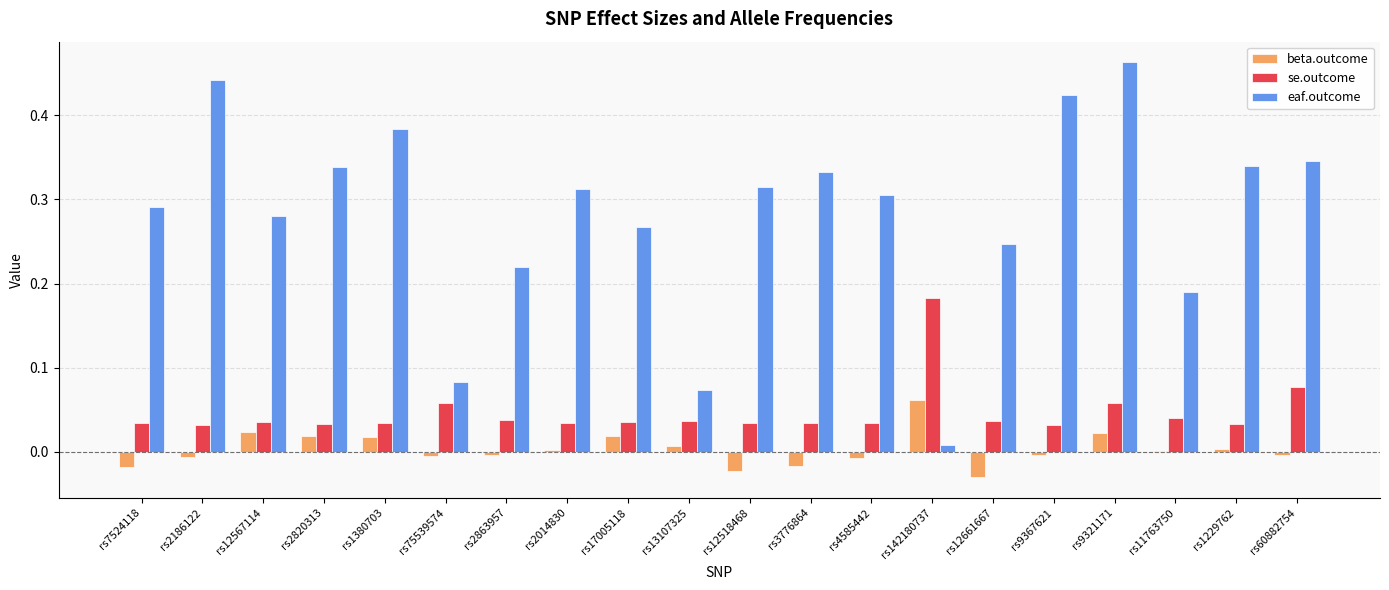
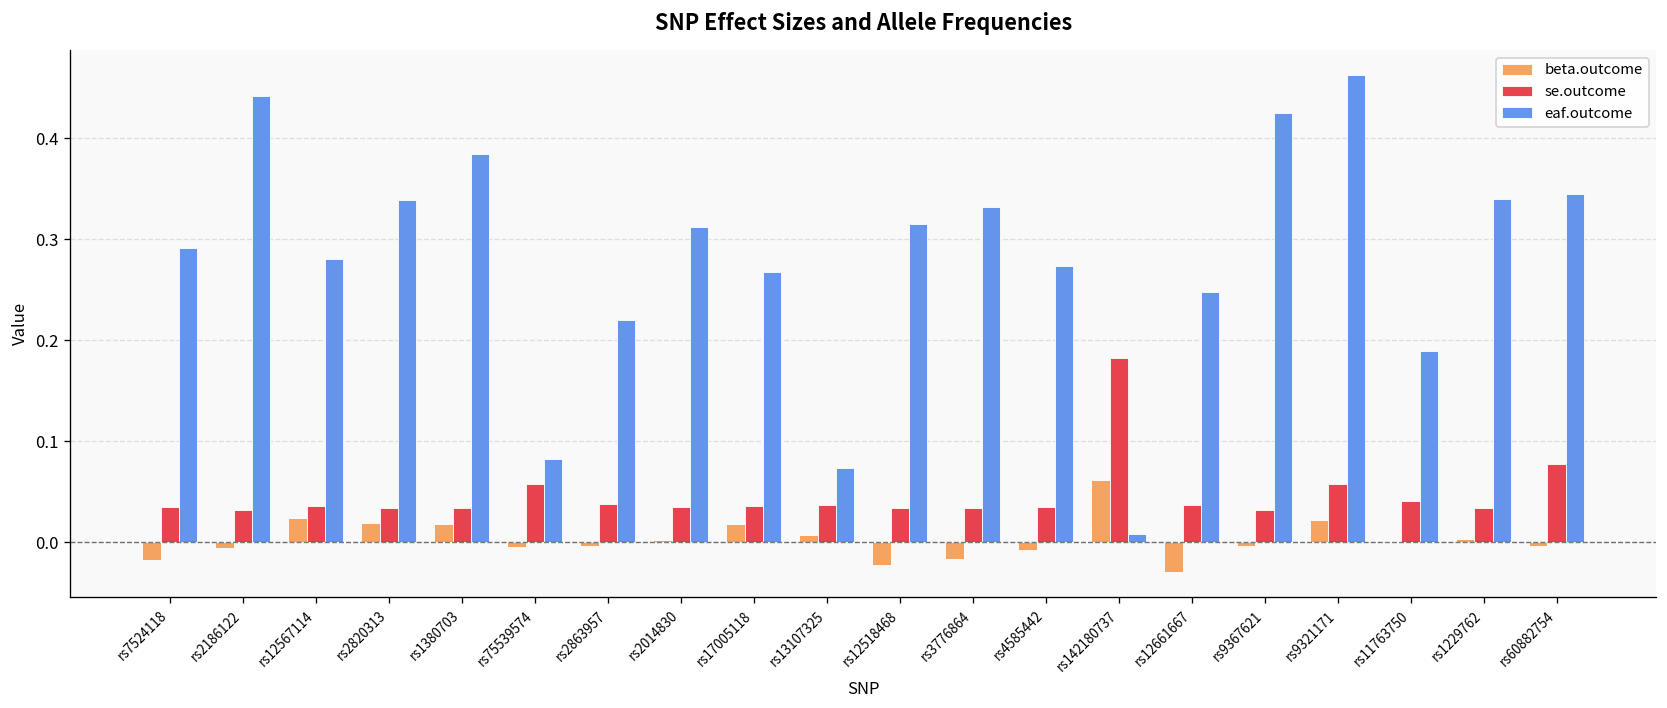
  {
    "beta.outcome": {
      "rs7524118": -0.02,
      "rs2186122": -0.01,
      "rs12567114": 0.02,
      "rs2820313": 0.02,
      "rs1380703": 0.02,
      "rs75539574": 0.00,
      "rs2863957": 0.00,
      "rs17005118": 0.02,
      "rs13107325": 0.01,
      "rs12518468": -0.02,
      "rs3776864": -0.02,
      "rs4585442": -0.01,
      "rs142180737": 0.06,
      "rs12661667": -0.03,
      "rs9367621": 0.00,
      "rs9321171": 0.02,
      "rs1229762": 0.00,
      "rs60882754": 0.00
    },
    "se.outcome": {
      "rs7524118": 0.03,
      "rs2186122": 0.03,
      "rs12567114": 0.04,
      "rs2820313": 0.03,
      "rs1380703": 0.03,
      "rs75539574": 0.06,
      "rs2863957": 0.04,
      "rs2014830": 0.03,
      "rs17005118": 0.04,
      "rs13107325": 0.04,
      "rs12518468": 0.03,
      "rs3776864": 0.03,
      "rs4585442": 0.03,
      "rs142180737": 0.18,
      "rs12661667": 0.04,
      "rs9367621": 0.03,
      "rs9321171": 0.06,
      "rs11763750": 0.04,
      "rs1229762": 0.03,
      "rs60882754": 0.08
    },
    "eaf.outcome": {
      "rs7524118": 0.29,
      "rs2186122": 0.44,
      "rs12567114": 0.28,
      "rs2820313": 0.34,
      "rs1380703": 0.38,
      "rs75539574": 0.08,
      "rs2863957": 0.22,
      "rs2014830": 0.31,
      "rs17005118": 0.27,
      "rs13107325": 0.07,
      "rs12518468": 0.31,
      "rs3776864": 0.33,
-     "rs4585442": 0.31,
+     "rs4585442": 0.27,
      "rs142180737": 0.01,
      "rs12661667": 0.25,
      "rs9367621": 0.42,
      "rs9321171": 0.46,
      "rs11763750": 0.19,
      "rs1229762": 0.34,
      "rs60882754": 0.35
    }
  }
